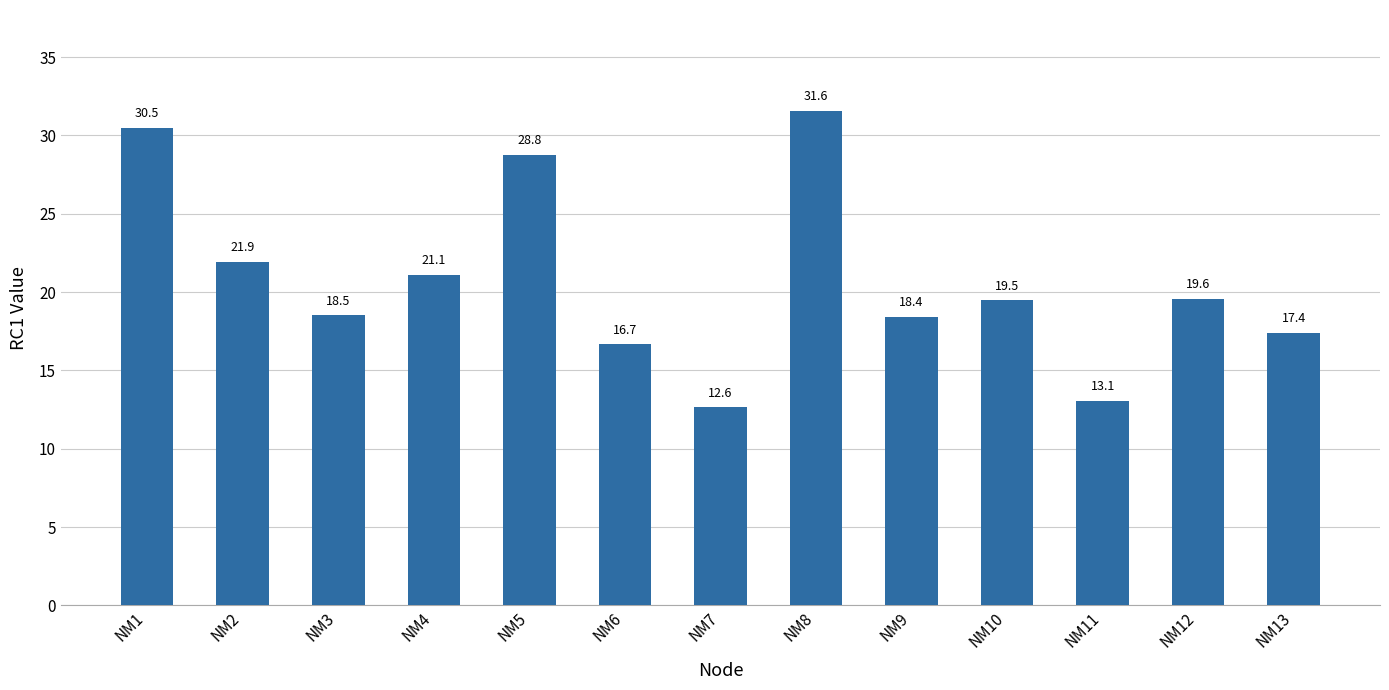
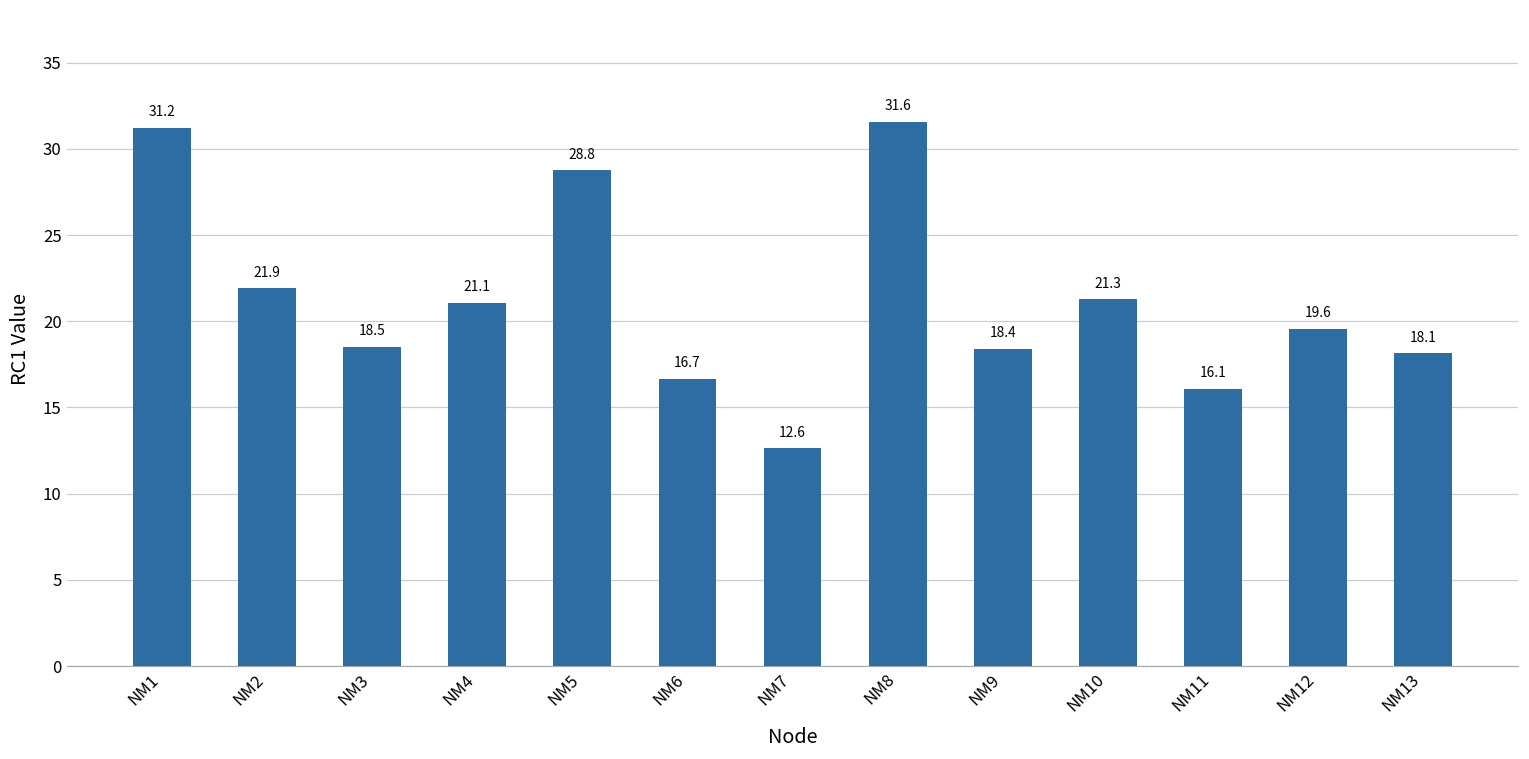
  {
-   "NM1": 30.5,
+   "NM1": 31.2,
    "NM2": 21.9,
    "NM3": 18.5,
    "NM4": 21.1,
    "NM5": 28.8,
    "NM6": 16.7,
    "NM7": 12.6,
    "NM8": 31.6,
    "NM9": 18.4,
-   "NM10": 19.5,
-   "NM11": 13.1,
+   "NM10": 21.3,
+   "NM11": 16.1,
    "NM12": 19.6,
-   "NM13": 17.4
+   "NM13": 18.1
  }
